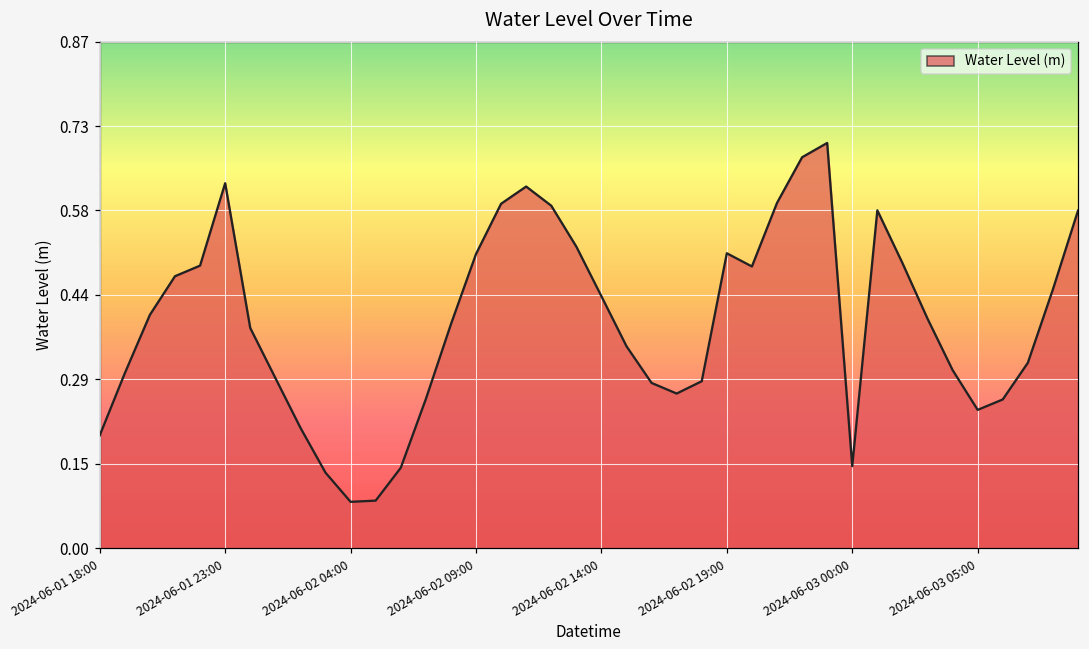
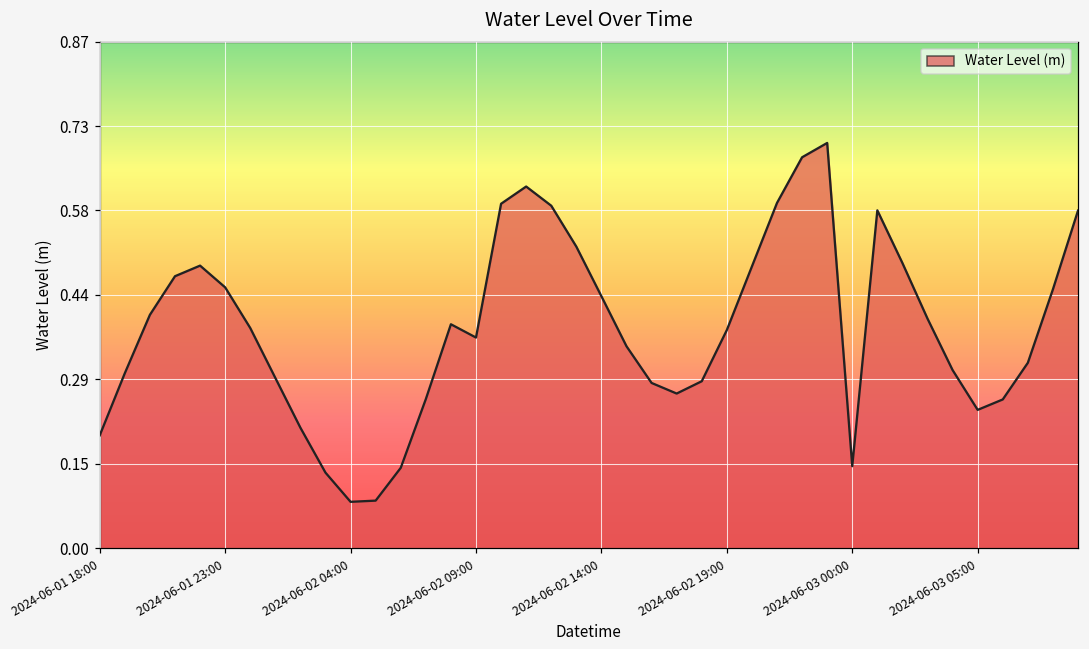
  {
    "2024-06-01 18:00": 0.19,
-   "2024-06-01 23:00": 0.63,
+   "2024-06-01 23:00": 0.45,
    "2024-06-02 04:00": 0.08,
-   "2024-06-02 09:00": 0.51,
+   "2024-06-02 09:00": 0.36,
    "2024-06-02 14:00": 0.43,
-   "2024-06-02 19:00": 0.51,
+   "2024-06-02 19:00": 0.37,
    "2024-06-03 00:00": 0.14,
    "2024-06-03 05:00": 0.24
  }
